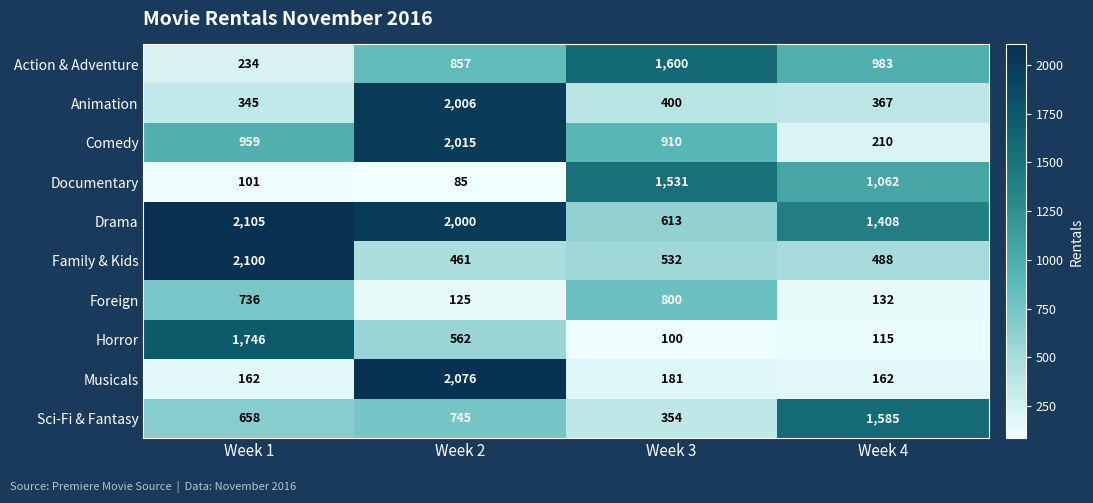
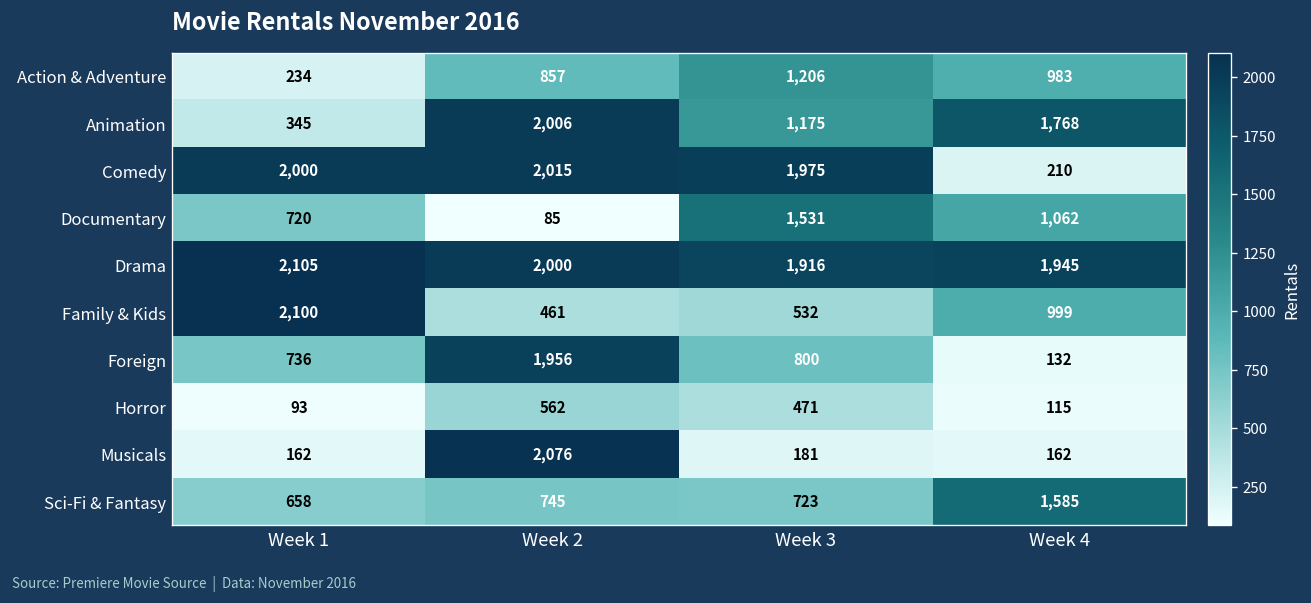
  {
    "Action & Adventure": {
      "Week 1": "234",
      "Week 2": "857",
-     "Week 3": "1,600",
+     "Week 3": "1,206",
      "Week 4": "983"
    },
    "Animation": {
      "Week 1": "345",
      "Week 2": "2,006",
-     "Week 3": "400",
-     "Week 4": "367"
+     "Week 3": "1,175",
+     "Week 4": "1,768"
    },
    "Comedy": {
-     "Week 1": "959",
+     "Week 1": "2,000",
      "Week 2": "2,015",
-     "Week 3": "910",
+     "Week 3": "1,975",
      "Week 4": "210"
    },
    "Documentary": {
-     "Week 1": "101",
+     "Week 1": "720",
      "Week 2": "85",
      "Week 3": "1,531",
      "Week 4": "1,062"
    },
    "Drama": {
      "Week 1": "2,105",
      "Week 2": "2,000",
-     "Week 3": "613",
-     "Week 4": "1,408"
+     "Week 3": "1,916",
+     "Week 4": "1,945"
    },
    "Family & Kids": {
      "Week 1": "2,100",
      "Week 2": "461",
      "Week 3": "532",
-     "Week 4": "488"
+     "Week 4": "999"
    },
    "Foreign": {
      "Week 1": "736",
-     "Week 2": "125",
+     "Week 2": "1,956",
      "Week 3": "800",
      "Week 4": "132"
    },
    "Horror": {
-     "Week 1": "1,746",
+     "Week 1": "93",
      "Week 2": "562",
-     "Week 3": "100",
+     "Week 3": "471",
      "Week 4": "115"
    },
    "Musicals": {
      "Week 1": "162",
      "Week 2": "2,076",
      "Week 3": "181",
      "Week 4": "162"
    },
    "Sci-Fi & Fantasy": {
      "Week 1": "658",
      "Week 2": "745",
-     "Week 3": "354",
+     "Week 3": "723",
      "Week 4": "1,585"
    }
  }
